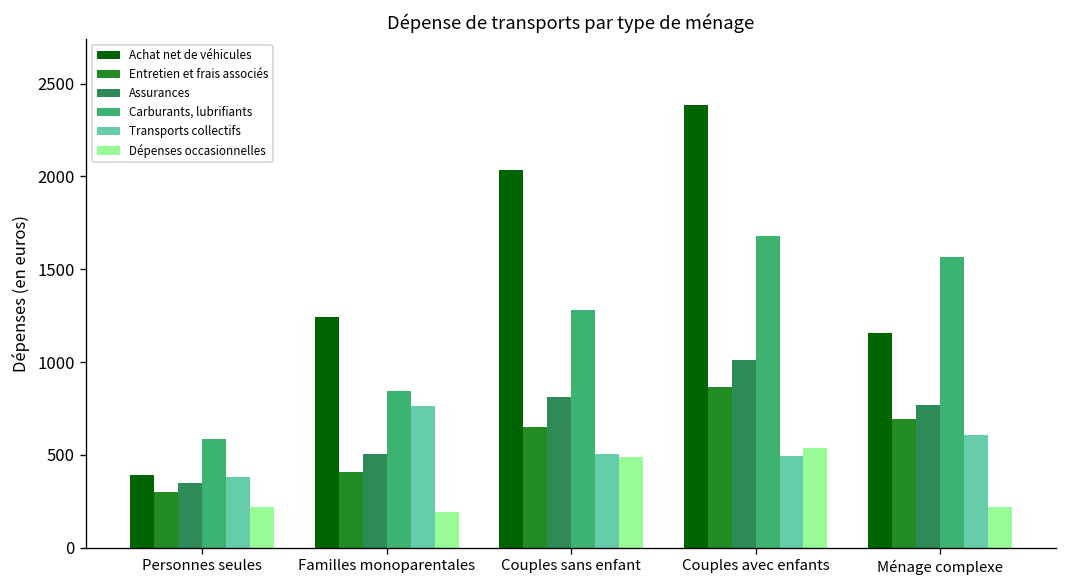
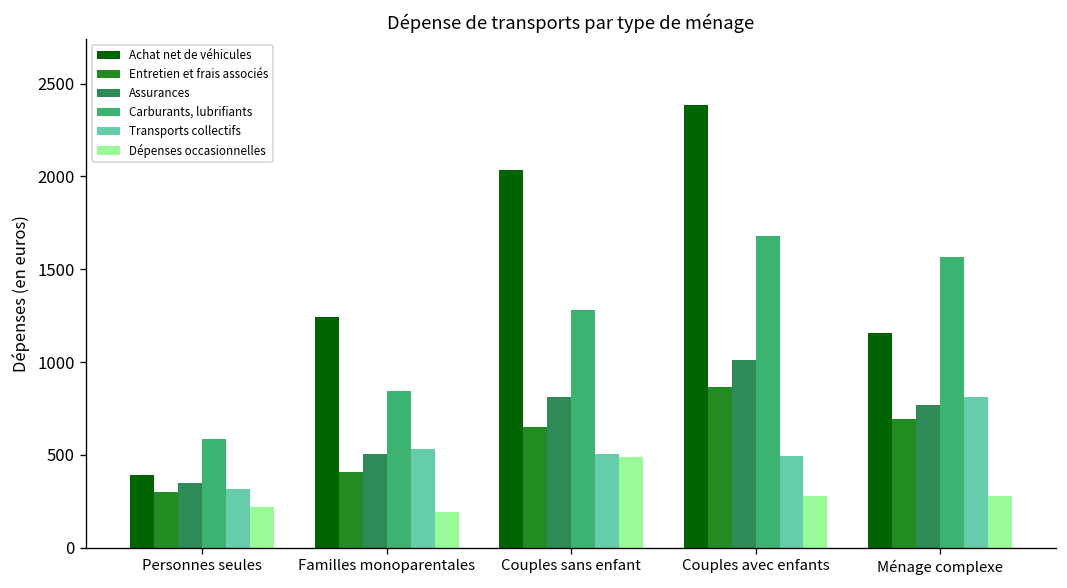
  {
    "Achat net de véhicules": {
      "Personnes seules": 390,
      "Familles monoparentales": 1240,
      "Couples sans enfant": 2040,
      "Couples avec enfants": 2380,
      "Ménage complexe": 1160
    },
    "Transports collectifs": {
-     "Personnes seules": 380,
-     "Familles monoparentales": 770,
+     "Personnes seules": 320,
+     "Familles monoparentales": 530,
      "Couples sans enfant": 510,
      "Couples avec enfants": 490,
-     "Ménage complexe": 610
+     "Ménage complexe": 810
    },
    "Dépenses occasionnelles": {
      "Personnes seules": 220,
      "Familles monoparentales": 190,
      "Couples sans enfant": 490,
-     "Couples avec enfants": 540,
-     "Ménage complexe": 220
+     "Couples avec enfants": 280,
+     "Ménage complexe": 280
    }
  }
